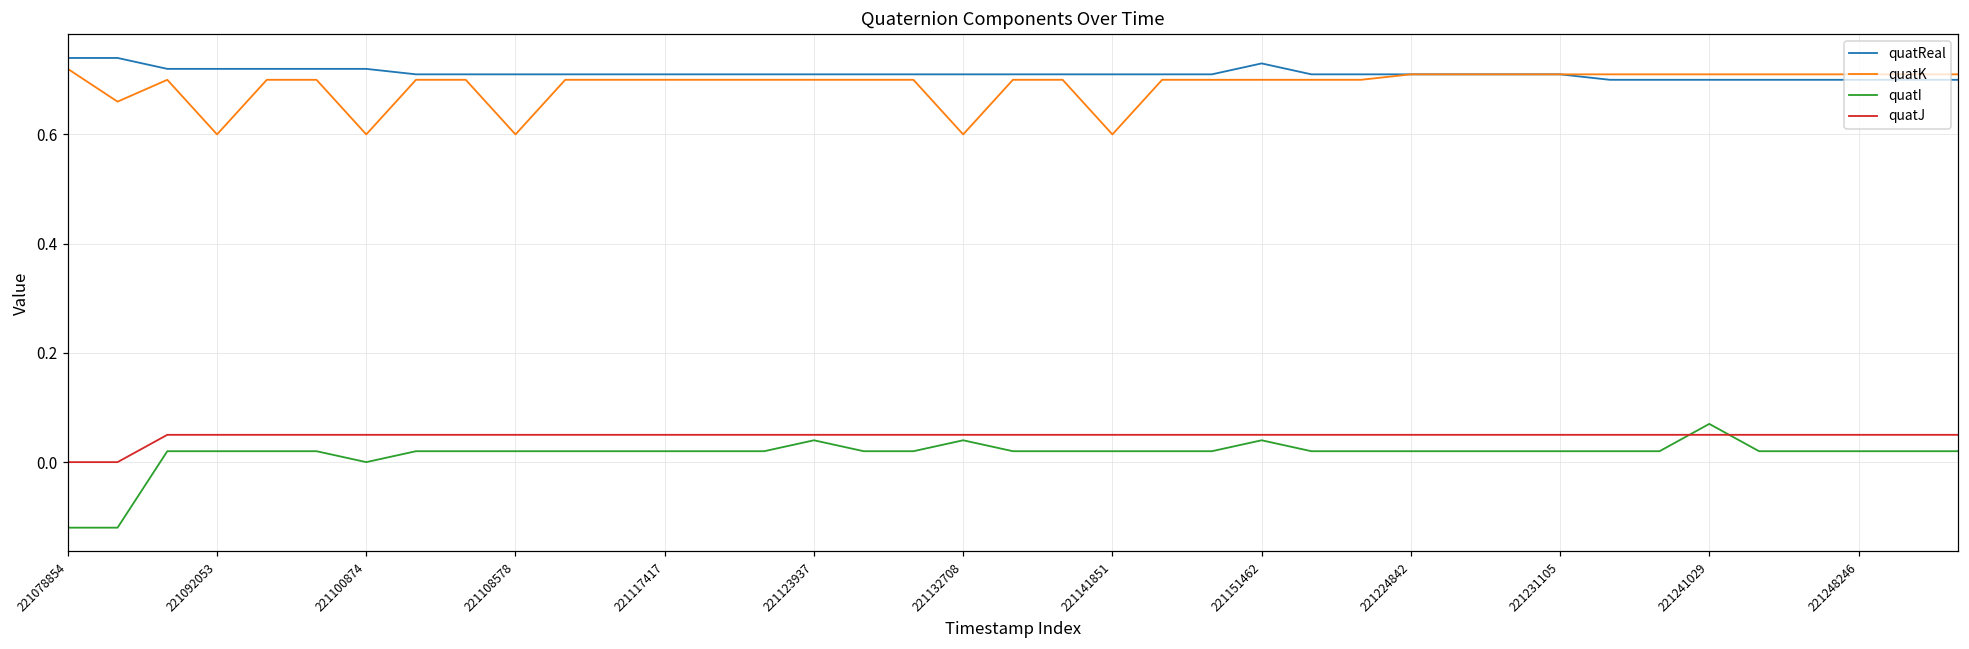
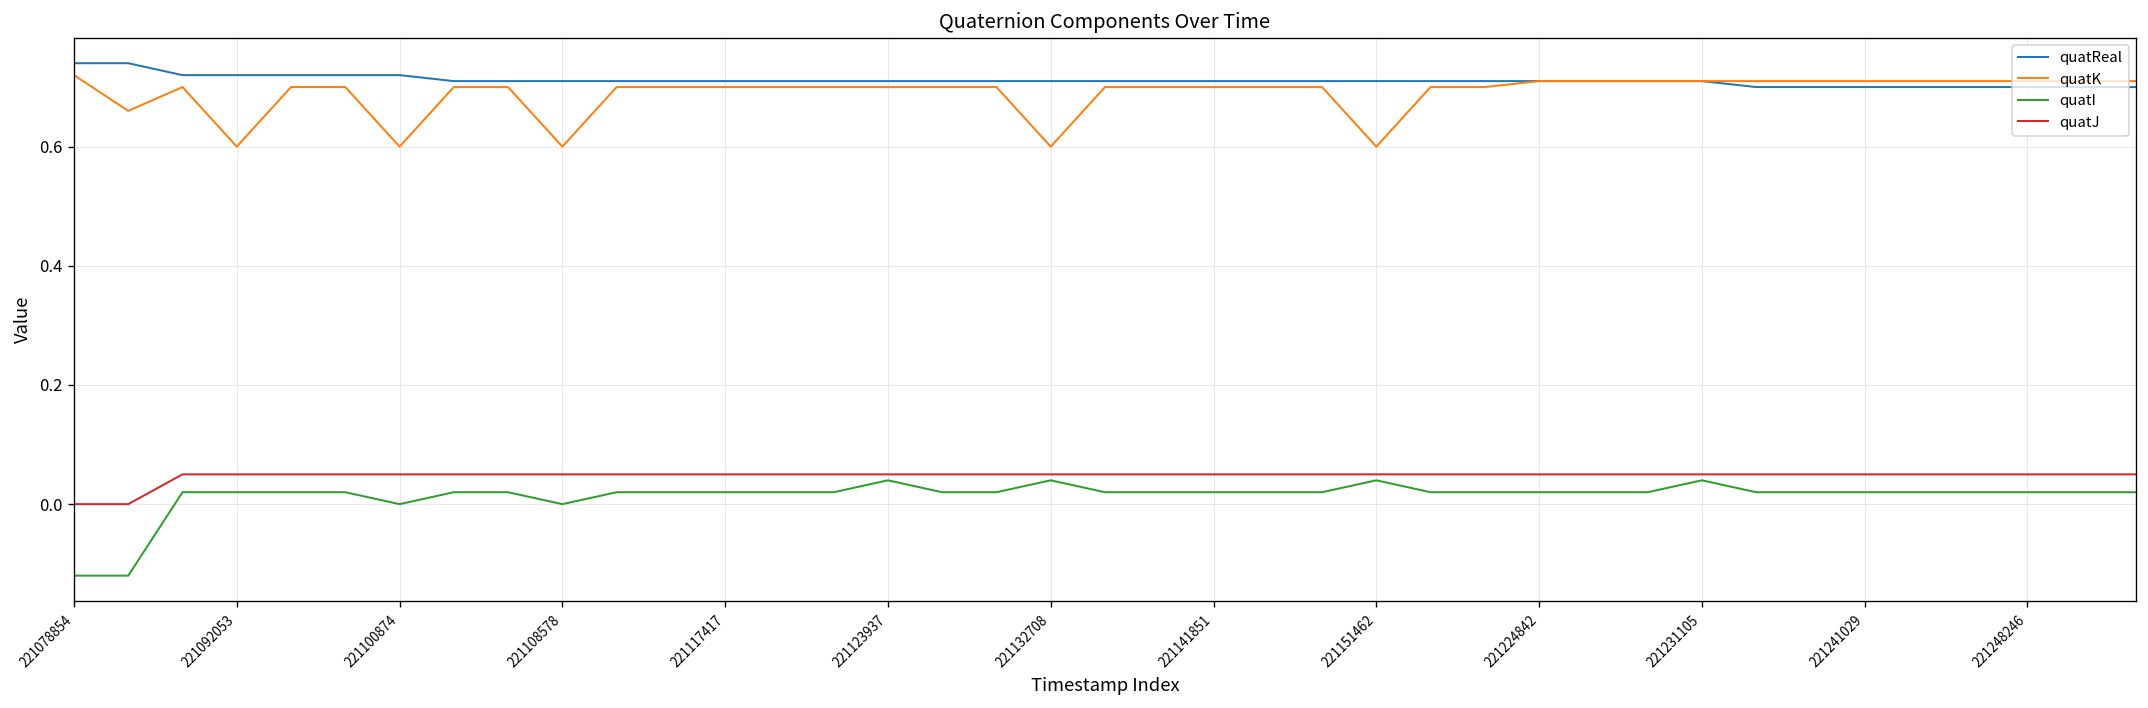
  {
    "quatReal": {
      "221078854": 0.74,
      "221092053": 0.72,
      "221100874": 0.72,
      "221108578": 0.71,
      "221117417": 0.71,
      "221123937": 0.71,
      "221132708": 0.71,
      "221141851": 0.71,
-     "221151462": 0.73,
+     "221151462": 0.71,
      "221241029": 0.70
    },
    "quatK": {
      "221078854": 0.72,
      "221092053": 0.6,
      "221100874": 0.6,
      "221108578": 0.6,
      "221117417": 0.7,
      "221123937": 0.7,
      "221132708": 0.6,
-     "221141851": 0.6,
-     "221151462": 0.7,
+     "221141851": 0.7,
+     "221151462": 0.6,
      "221241029": 0.71
    },
    "quatI": {
      "221078854": -0.12,
      "221092053": 0.02,
      "221100874": 0.00,
-     "221108578": 0.02,
+     "221108578": 0.00,
      "221117417": 0.02,
      "221123937": 0.04,
      "221132708": 0.04,
      "221141851": 0.02,
      "221151462": 0.04,
      "221224842": 0.02,
-     "221231105": 0.02,
-     "221241029": 0.07,
+     "221231105": 0.04,
+     "221241029": 0.02,
      "221248246": 0.02
    },
    "quatJ": {
      "221078854": 0.00,
      "221092053": 0.05,
      "221100874": 0.05,
      "221108578": 0.05,
      "221117417": 0.05,
      "221123937": 0.05,
      "221132708": 0.05,
      "221141851": 0.05,
      "221151462": 0.05,
      "221224842": 0.05,
      "221231105": 0.05,
      "221241029": 0.05,
      "221248246": 0.05
    }
  }
